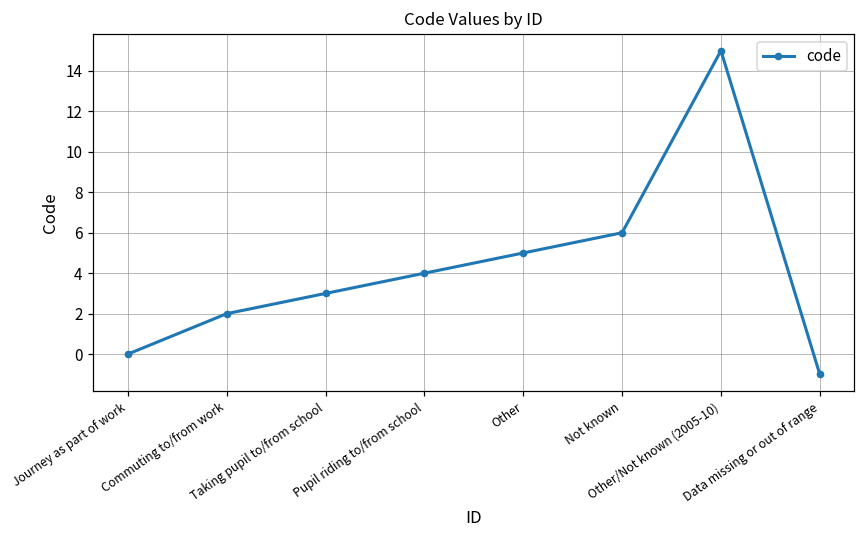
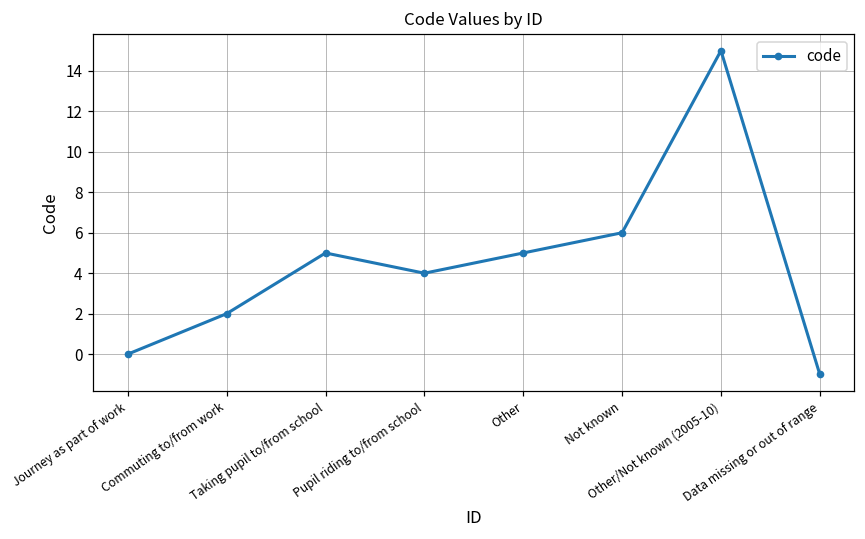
  {
    "Journey as part of work": 0,
    "Commuting to/from work": 2,
-   "Taking pupil to/from school": 3,
+   "Taking pupil to/from school": 5,
    "Pupil riding to/from school": 4,
    "Other": 5,
    "Not known": 6,
    "Other/Not known (2005-10)": 15,
    "Data missing or out of range": -1
  }
